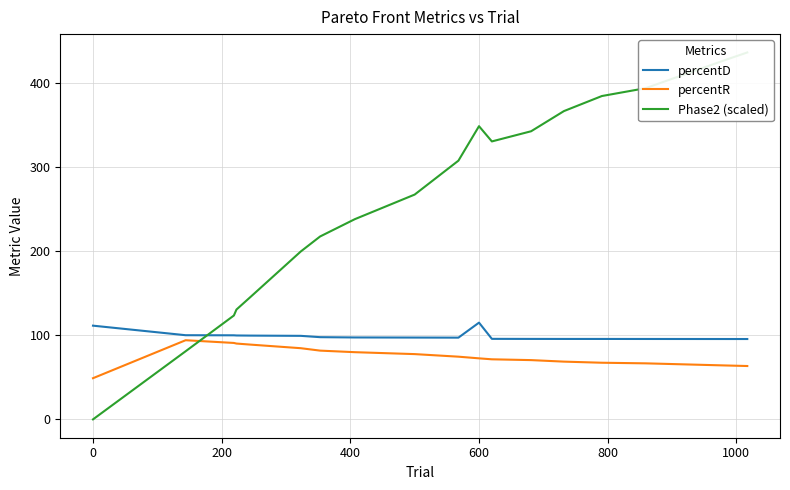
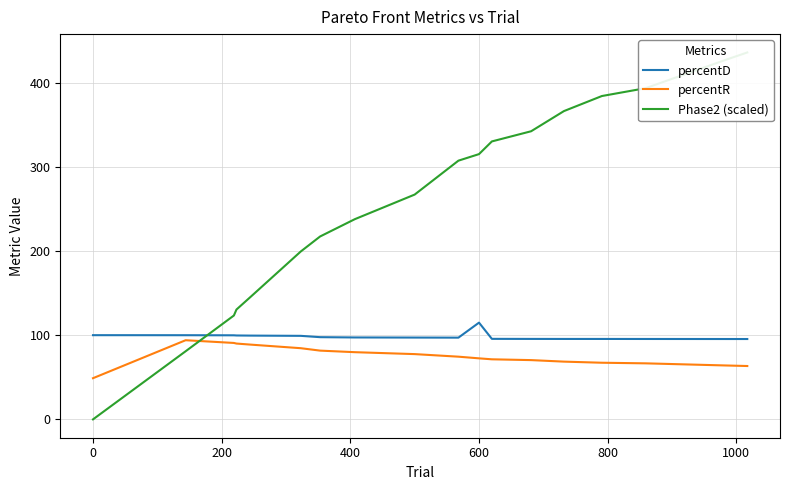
  {
    "percentD": {
-     "0": 110,
+     "0": 100,
      "600": 110
    },
    "percentR": {
      "0": 50,
      "600": 70
    },
    "Phase2 (scaled)": {
      "0": 0,
-     "600": 350
+     "600": 320
    }
  }
